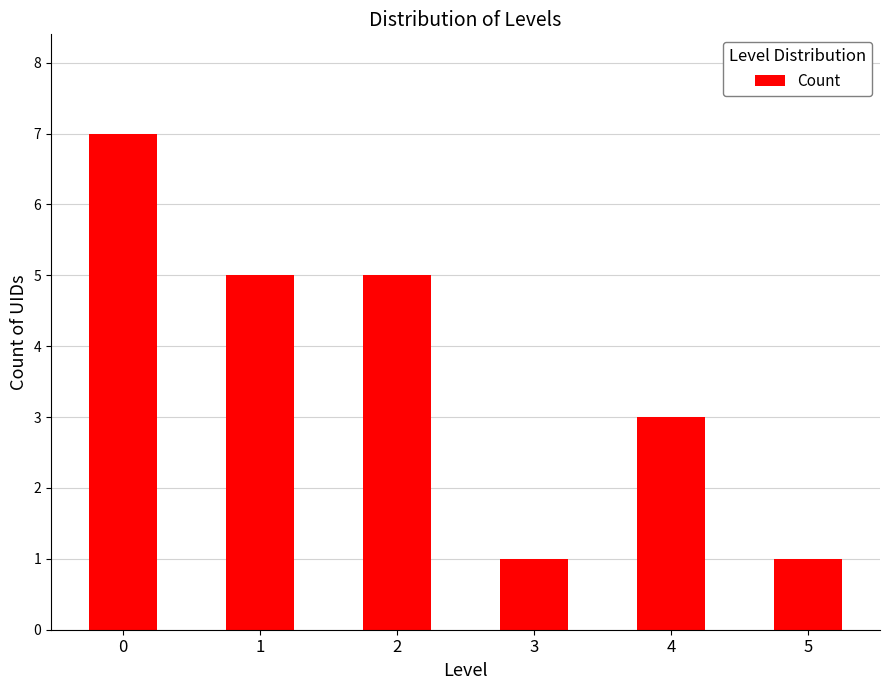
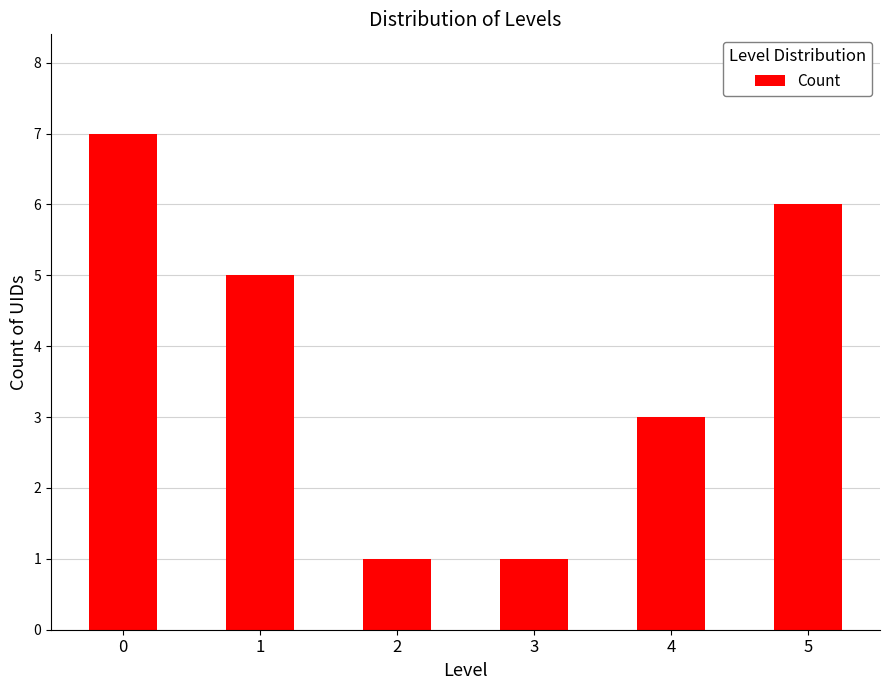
  {
    "0": 7,
    "1": 5,
-   "2": 5,
+   "2": 1,
    "3": 1,
    "4": 3,
-   "5": 1
+   "5": 6
  }
